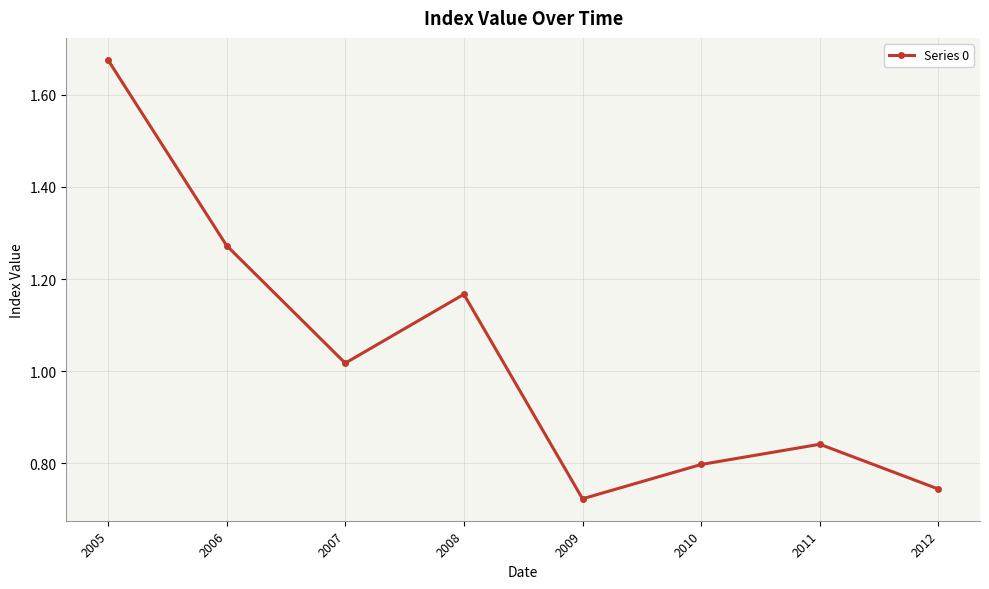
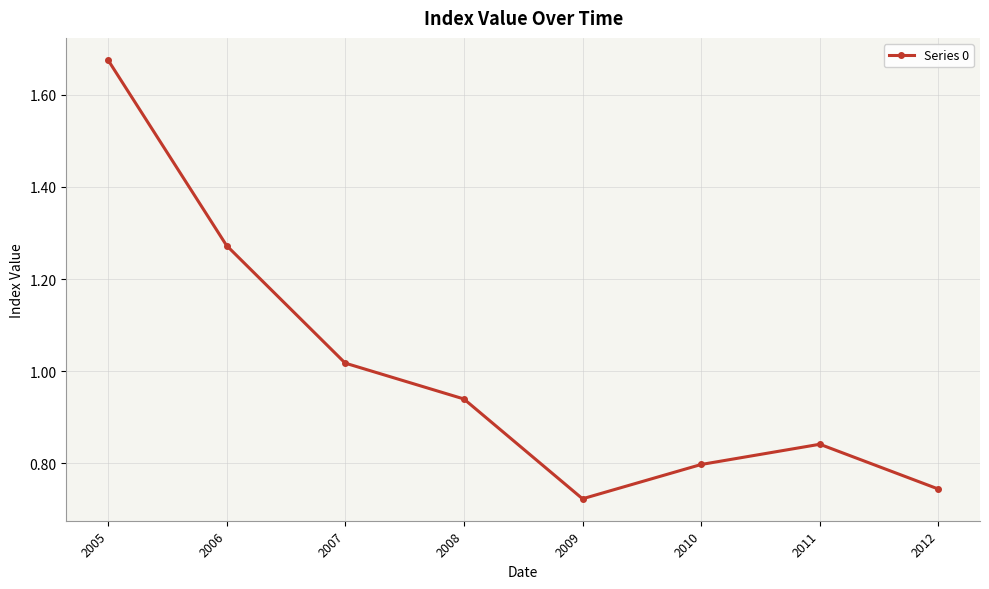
  {
    "2005": 1.68,
    "2006": 1.27,
    "2007": 1.02,
-   "2008": 1.17,
+   "2008": 0.94,
    "2009": 0.72,
    "2010": 0.80,
    "2011": 0.84,
    "2012": 0.74
  }
